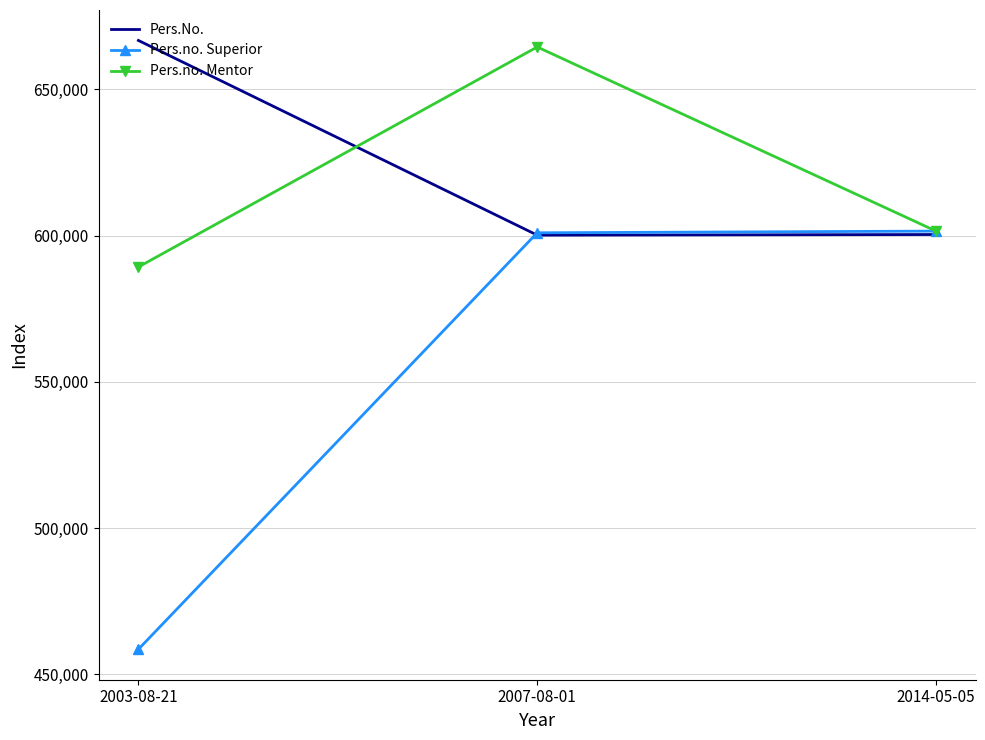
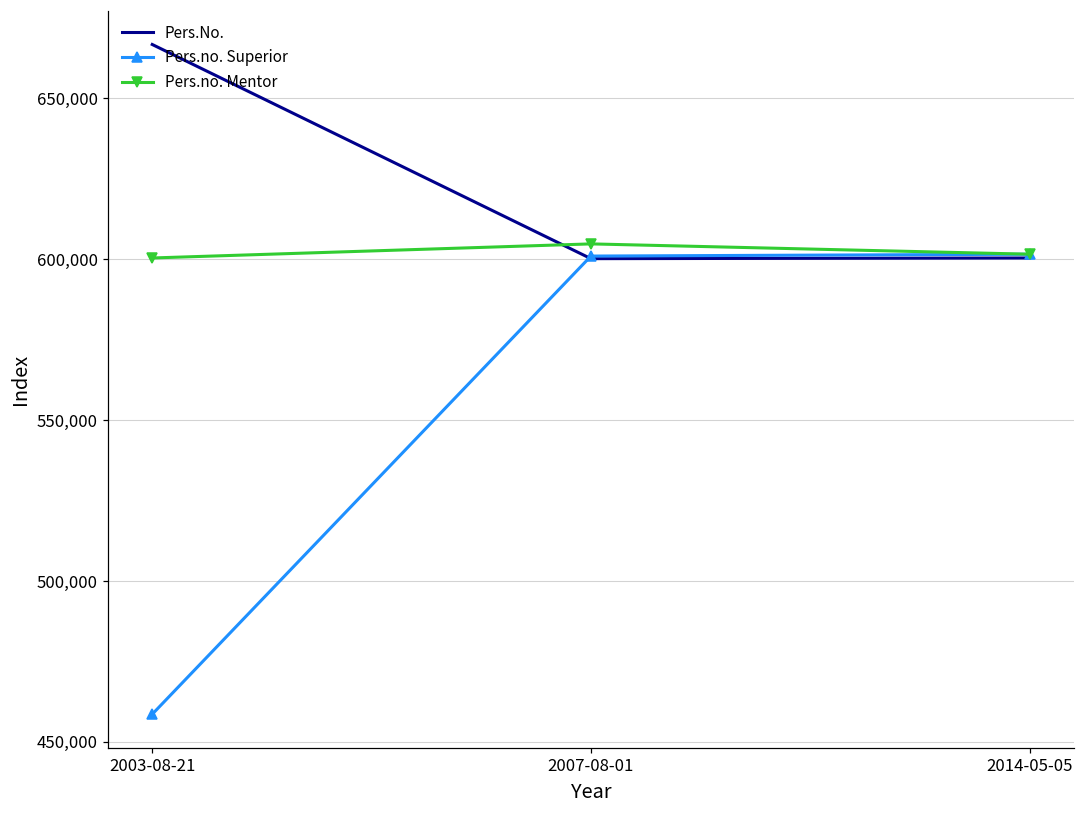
  {
    "Pers.No.": {
      "2003-08-21": "667,000",
      "2014-05-05": "600,000"
    },
    "Pers.no. Superior": {
      "2003-08-21": "459,000"
    },
    "Pers.no. Mentor": {
-     "2003-08-21": "589,000",
-     "2007-08-01": "664,000"
+     "2003-08-21": "600,000",
+     "2007-08-01": "605,000"
    }
  }
